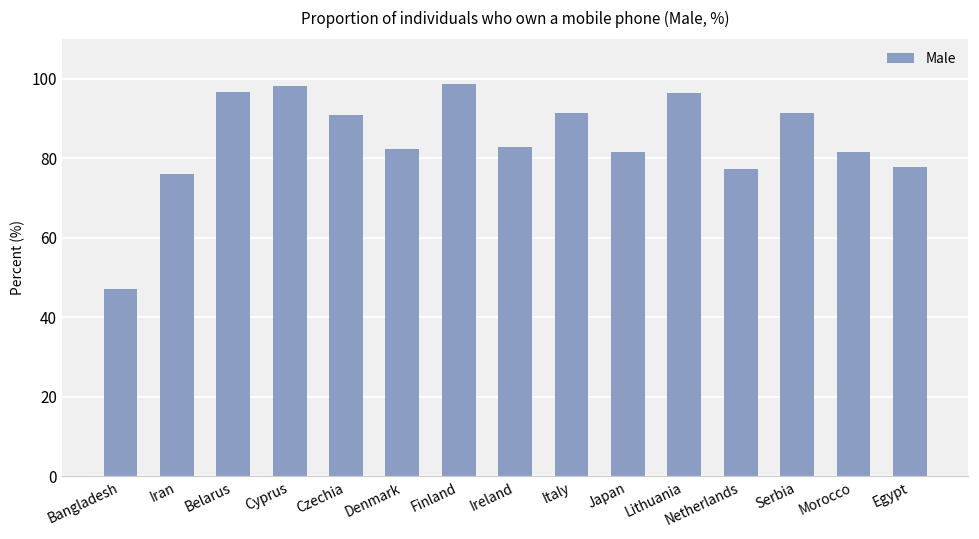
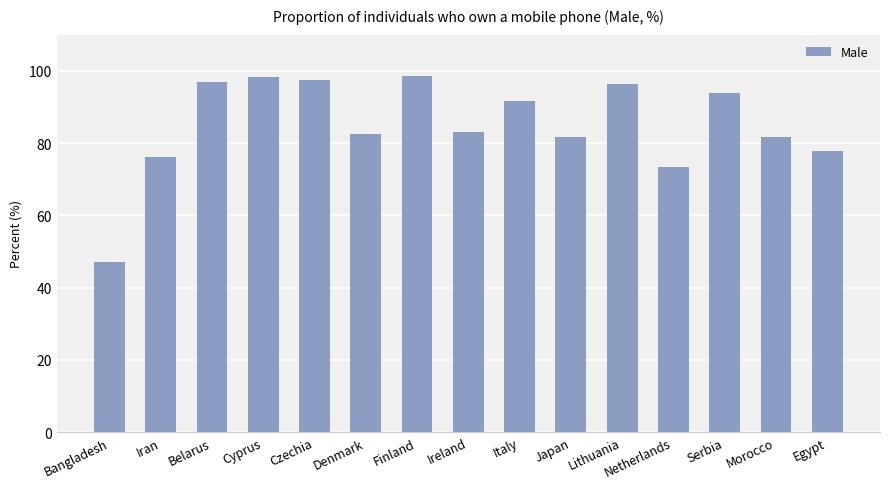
  {
    "Bangladesh": 47,
    "Iran": 76,
    "Belarus": 97,
    "Cyprus": 98,
-   "Czechia": 91,
+   "Czechia": 97,
    "Denmark": 82,
    "Finland": 99,
    "Ireland": 83,
    "Italy": 92,
    "Japan": 82,
    "Lithuania": 96,
-   "Netherlands": 77,
-   "Serbia": 91,
+   "Netherlands": 73,
+   "Serbia": 94,
    "Morocco": 82,
    "Egypt": 78
  }
